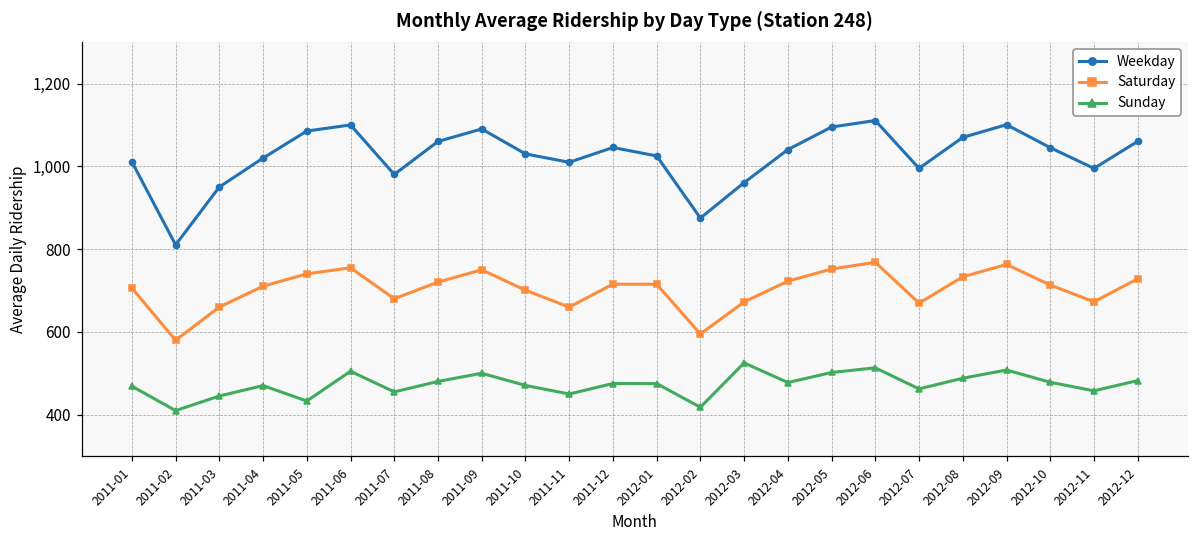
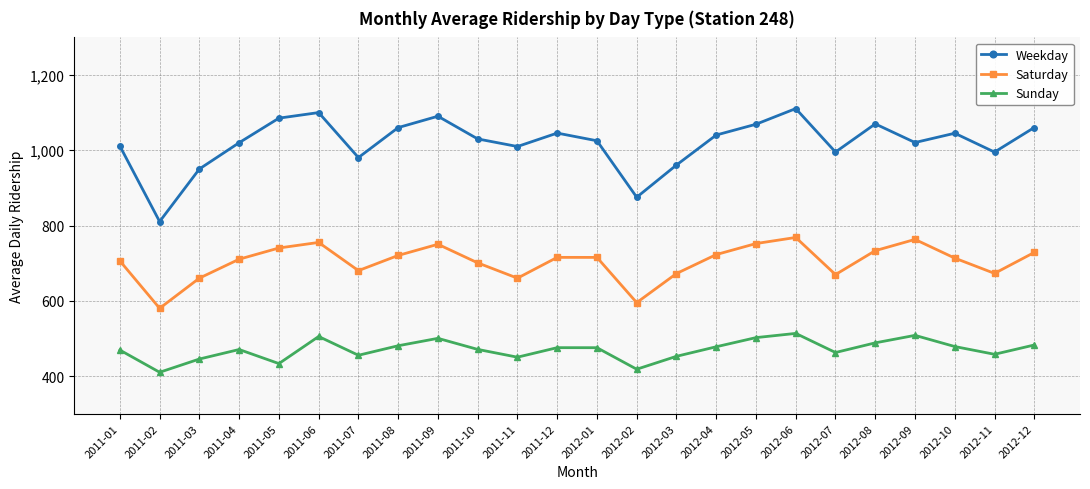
  {
    "Weekday": {
      "2011-01": "1,010",
      "2011-02": "810",
      "2011-03": "950",
      "2011-04": "1,020",
      "2011-05": "1,090",
      "2011-06": "1,100",
      "2011-07": "980",
      "2011-08": "1,060",
      "2011-09": "1,090",
      "2011-10": "1,030",
      "2011-11": "1,010",
      "2011-12": "1,050",
      "2012-01": "1,030",
      "2012-02": "880",
      "2012-03": "960",
      "2012-04": "1,040",
-     "2012-05": "1,100",
+     "2012-05": "1,070",
      "2012-06": "1,110",
      "2012-07": "1,000",
      "2012-08": "1,070",
-     "2012-09": "1,100",
+     "2012-09": "1,020",
      "2012-10": "1,050",
      "2012-11": "1,000",
      "2012-12": "1,060"
    },
    "Saturday": {
      "2011-01": "710",
      "2011-02": "580",
      "2011-03": "660",
      "2011-04": "710",
      "2011-05": "740",
      "2011-06": "760",
      "2011-07": "680",
      "2011-08": "720",
      "2011-09": "750",
      "2011-10": "700",
      "2011-11": "660",
      "2011-12": "720",
      "2012-01": "720",
      "2012-02": "600",
      "2012-03": "670",
      "2012-04": "720",
      "2012-05": "750",
      "2012-06": "770",
      "2012-07": "670",
      "2012-08": "730",
      "2012-09": "760",
      "2012-10": "710",
      "2012-11": "670",
      "2012-12": "730"
    },
    "Sunday": {
      "2011-01": "470",
      "2011-02": "410",
      "2011-03": "450",
      "2011-04": "470",
      "2011-05": "430",
      "2011-06": "510",
      "2011-07": "460",
      "2011-08": "480",
      "2011-09": "500",
      "2011-10": "470",
      "2011-11": "450",
      "2011-12": "480",
      "2012-01": "480",
      "2012-02": "420",
-     "2012-03": "530",
+     "2012-03": "450",
      "2012-04": "480",
      "2012-05": "500",
      "2012-06": "510",
      "2012-07": "460",
      "2012-08": "490",
      "2012-09": "510",
      "2012-10": "480",
      "2012-11": "460",
      "2012-12": "480"
    }
  }
